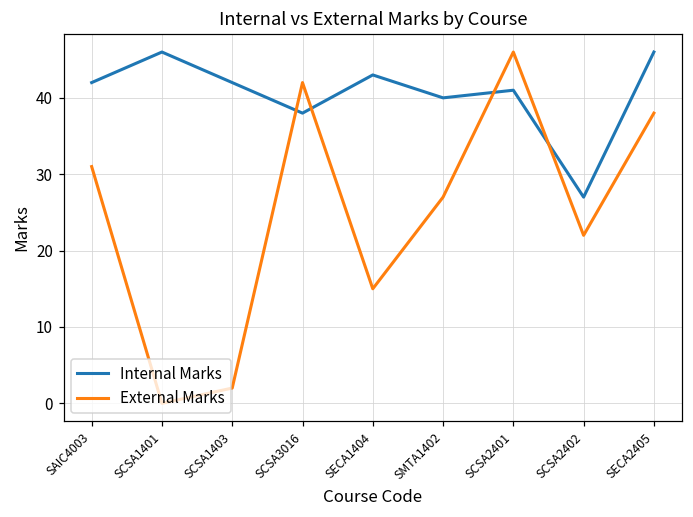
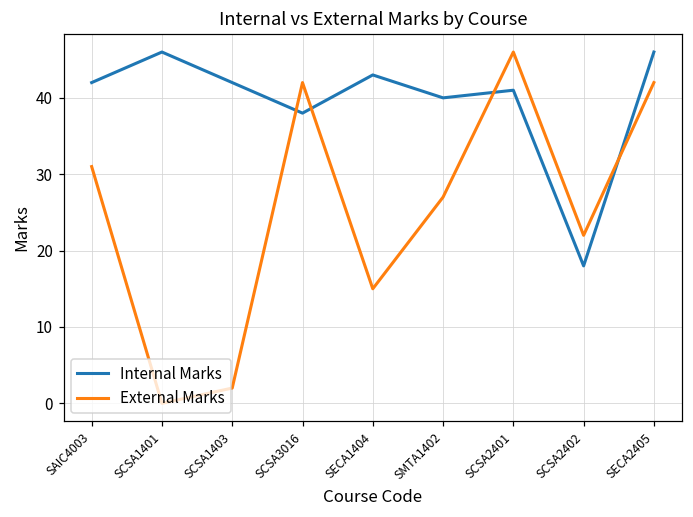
  {
    "Internal Marks": {
      "SAIC4003": 42,
      "SCSA1401": 46,
      "SCSA1403": 42,
      "SCSA3016": 38,
      "SECA1404": 43,
      "SMTA1402": 40,
      "SCSA2401": 41,
-     "SCSA2402": 27,
+     "SCSA2402": 18,
      "SECA2405": 46
    },
    "External Marks": {
      "SAIC4003": 31,
      "SCSA1403": 2,
      "SCSA3016": 42,
      "SECA1404": 15,
      "SMTA1402": 27,
      "SCSA2401": 46,
      "SCSA2402": 22,
-     "SECA2405": 38
+     "SECA2405": 42
    }
  }
